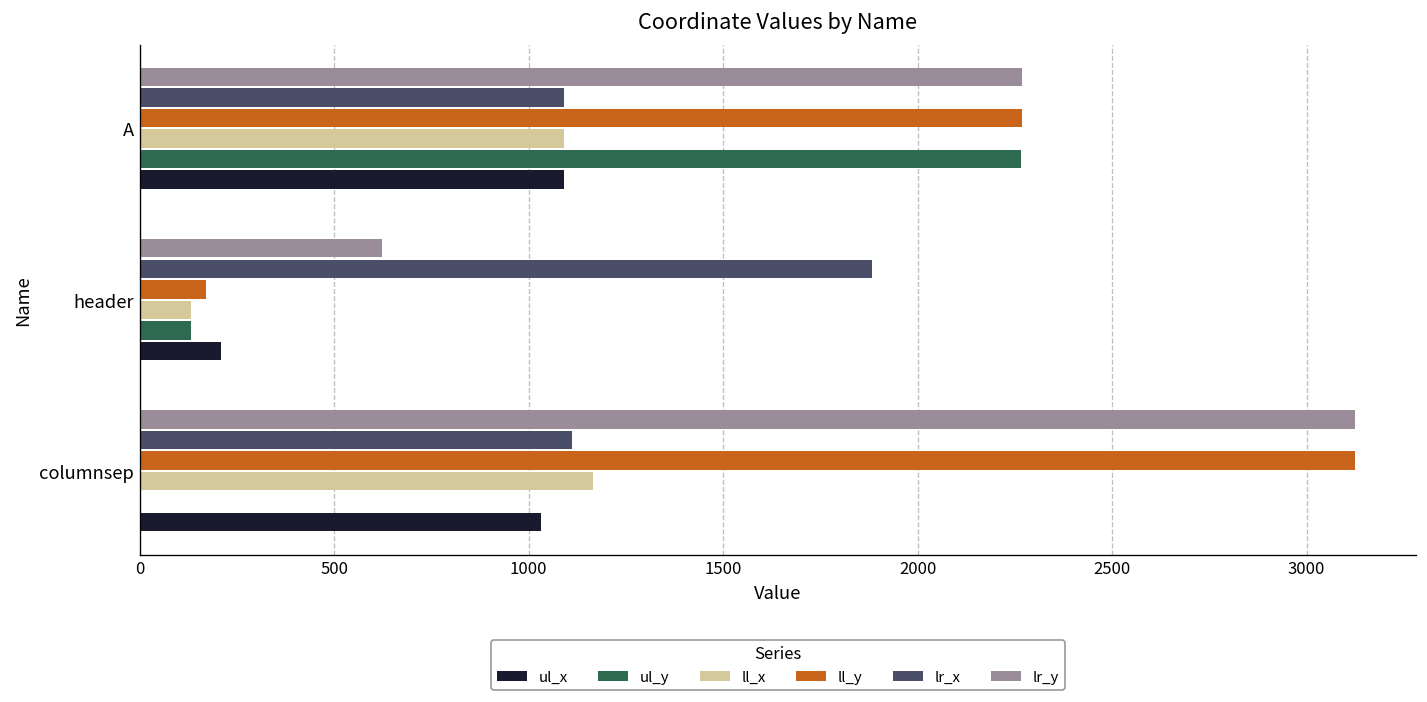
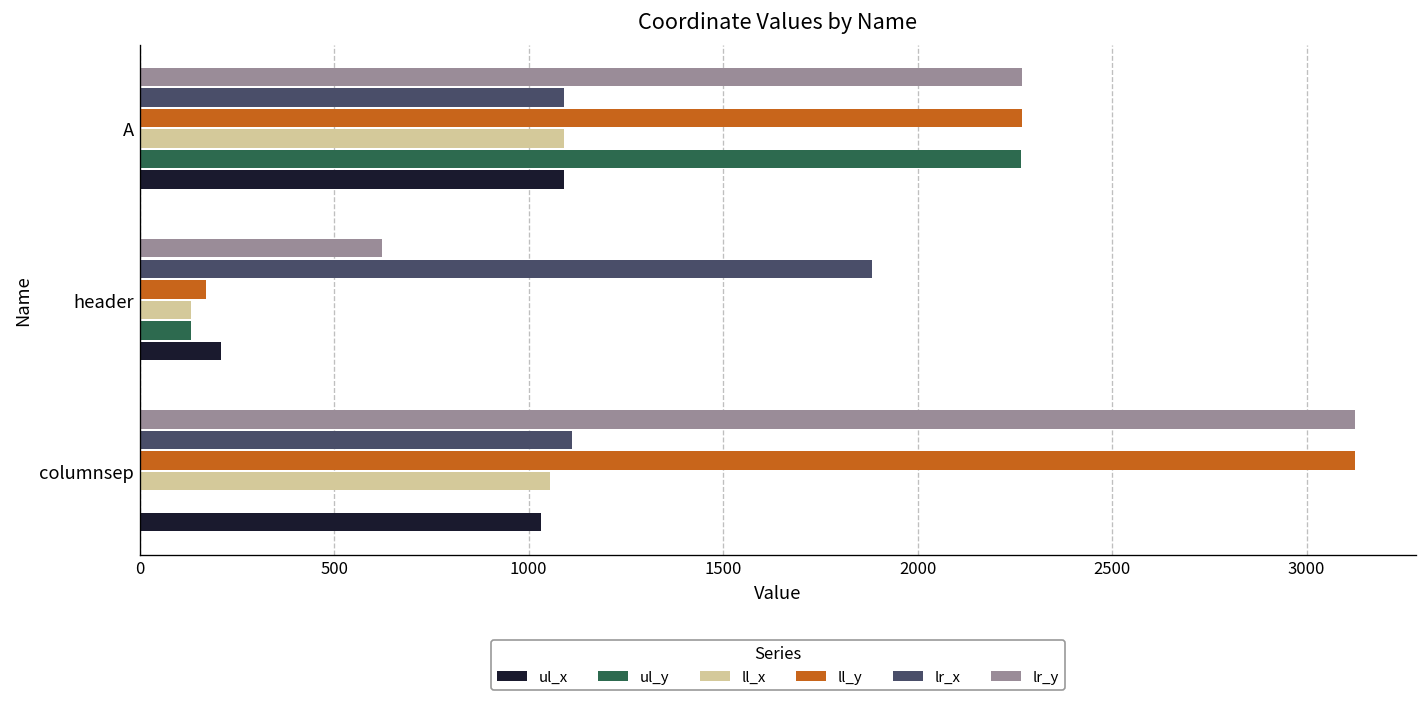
  {
    "ul_x": {
      "A": 1090,
      "header": 210,
      "columnsep": 1030
    },
    "ll_x": {
      "A": 1090,
      "header": 130,
-     "columnsep": 1170
+     "columnsep": 1060
    },
    "ll_y": {
      "A": 2270,
      "header": 170,
      "columnsep": 3130
    },
    "lr_y": {
      "A": 2270,
      "header": 620,
      "columnsep": 3130
    }
  }
